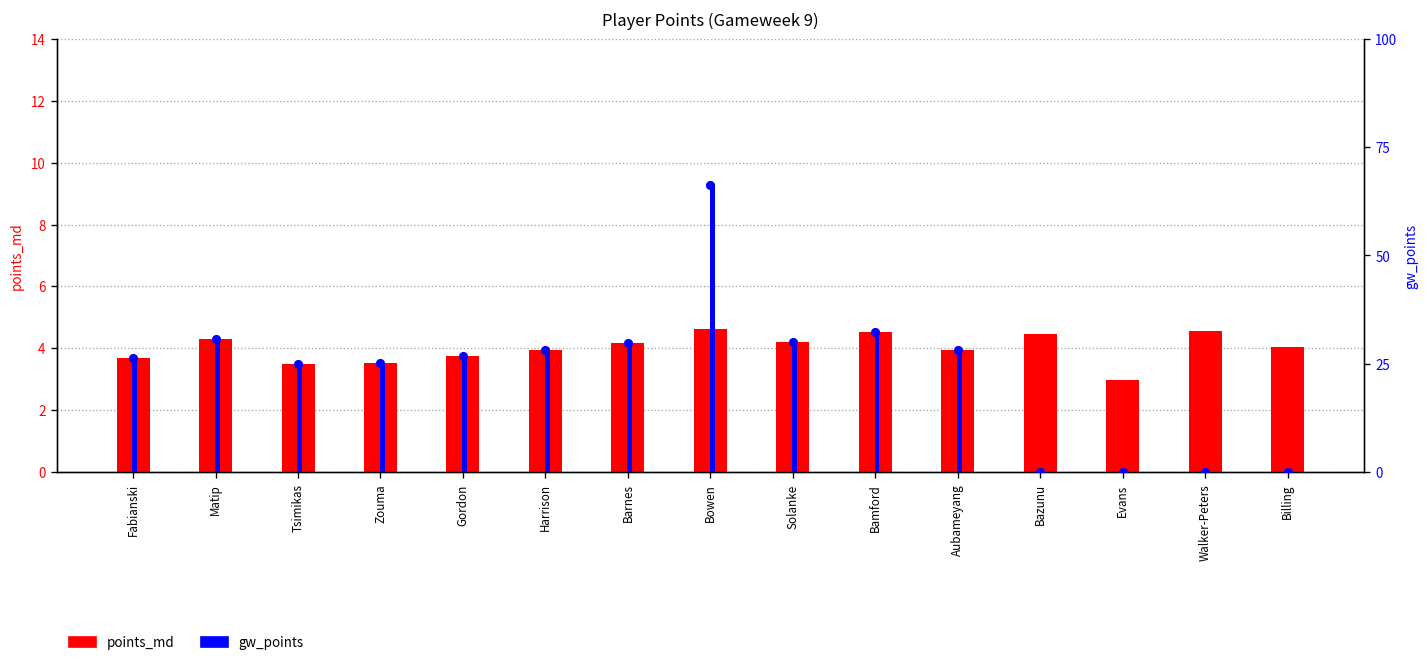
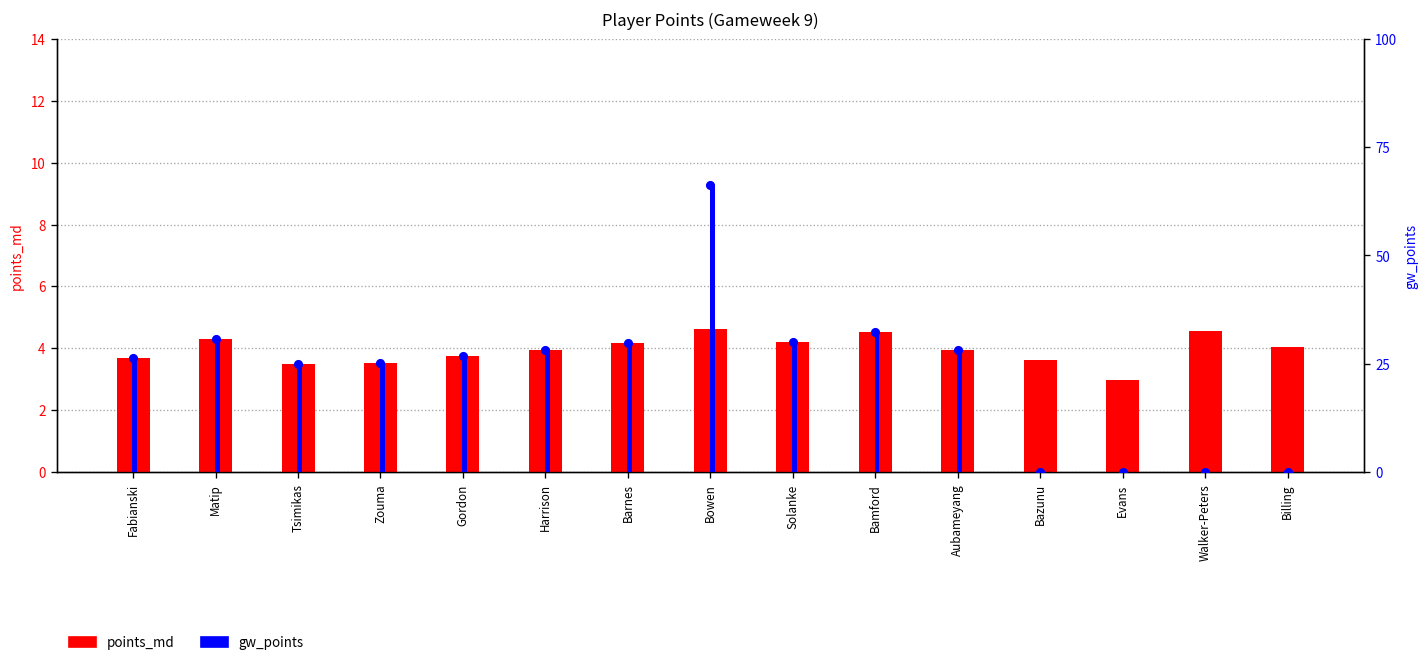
  {
    "points_md": {
      "Fabianski": 3.7,
      "Matip": 4.3,
      "Tsimikas": 3.5,
      "Zouma": 3.5,
      "Gordon": 3.7,
      "Harrison": 4.0,
      "Barnes": 4.2,
      "Bowen": 4.6,
      "Solanke": 4.2,
      "Bamford": 4.5,
      "Aubameyang": 3.9,
-     "Bazunu": 4.5,
+     "Bazunu": 3.6,
      "Evans": 3.0,
      "Walker-Peters": 4.6,
      "Billing": 4.1
    }
  }
